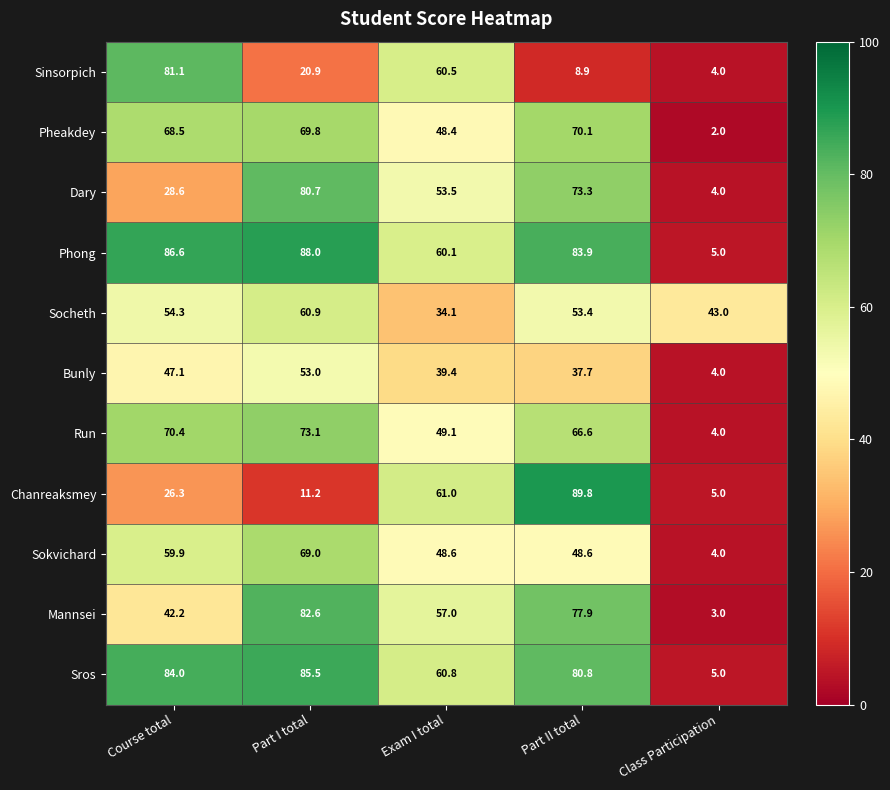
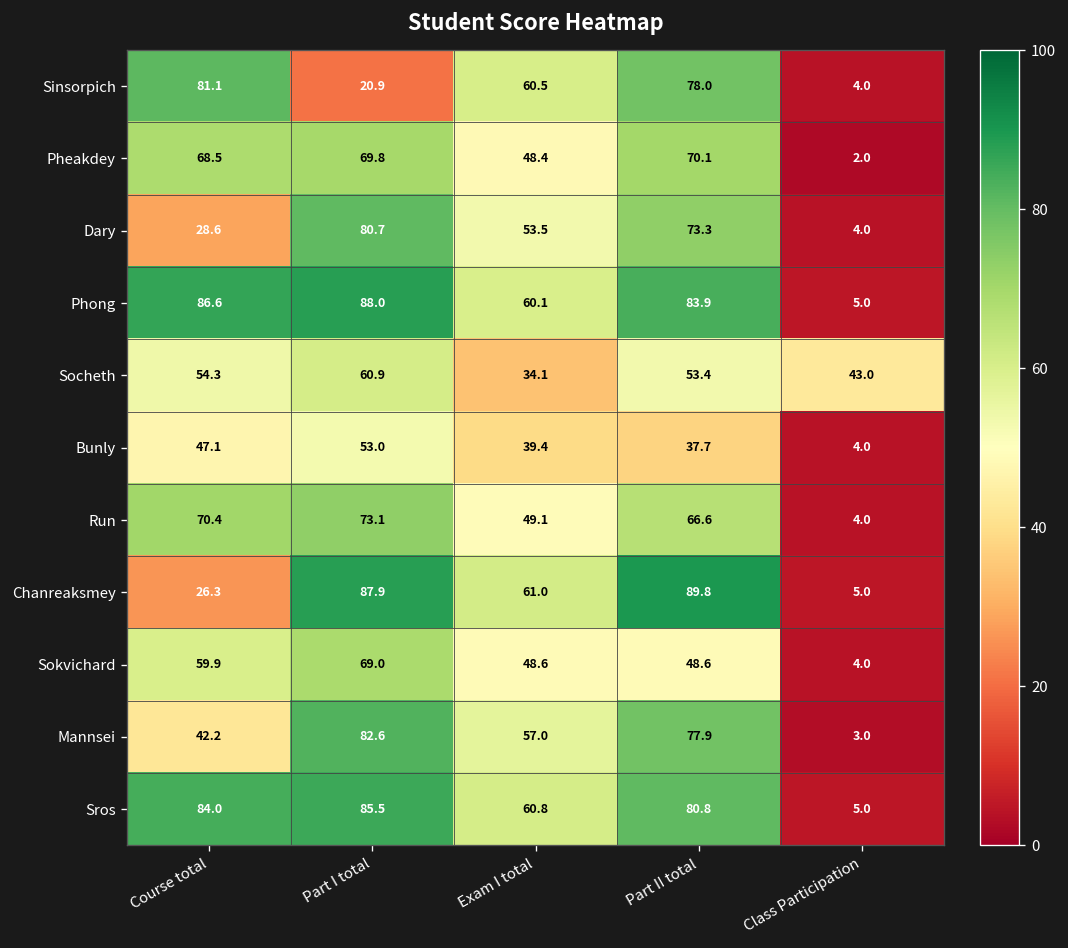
  {
    "Sinsorpich": {
      "Course total": 81.1,
      "Part I total": 20.9,
      "Exam I total": 60.5,
-     "Part II total": 8.9,
+     "Part II total": 78.0,
      "Class Participation": 4.0
    },
    "Pheakdey": {
      "Course total": 68.5,
      "Part I total": 69.8,
      "Exam I total": 48.4,
      "Part II total": 70.1,
      "Class Participation": 2.0
    },
    "Dary": {
      "Course total": 28.6,
      "Part I total": 80.7,
      "Exam I total": 53.5,
      "Part II total": 73.3,
      "Class Participation": 4.0
    },
    "Phong": {
      "Course total": 86.6,
      "Part I total": 88.0,
      "Exam I total": 60.1,
      "Part II total": 83.9,
      "Class Participation": 5.0
    },
    "Socheth": {
      "Course total": 54.3,
      "Part I total": 60.9,
      "Exam I total": 34.1,
      "Part II total": 53.4,
      "Class Participation": 43.0
    },
    "Bunly": {
      "Course total": 47.1,
      "Part I total": 53.0,
      "Exam I total": 39.4,
      "Part II total": 37.7,
      "Class Participation": 4.0
    },
    "Run": {
      "Course total": 70.4,
      "Part I total": 73.1,
      "Exam I total": 49.1,
      "Part II total": 66.6,
      "Class Participation": 4.0
    },
    "Chanreaksmey": {
      "Course total": 26.3,
-     "Part I total": 11.2,
+     "Part I total": 87.9,
      "Exam I total": 61.0,
      "Part II total": 89.8,
      "Class Participation": 5.0
    },
    "Sokvichard": {
      "Course total": 59.9,
      "Part I total": 69.0,
      "Exam I total": 48.6,
      "Part II total": 48.6,
      "Class Participation": 4.0
    },
    "Mannsei": {
      "Course total": 42.2,
      "Part I total": 82.6,
      "Exam I total": 57.0,
      "Part II total": 77.9,
      "Class Participation": 3.0
    },
    "Sros": {
      "Course total": 84.0,
      "Part I total": 85.5,
      "Exam I total": 60.8,
      "Part II total": 80.8,
      "Class Participation": 5.0
    }
  }
